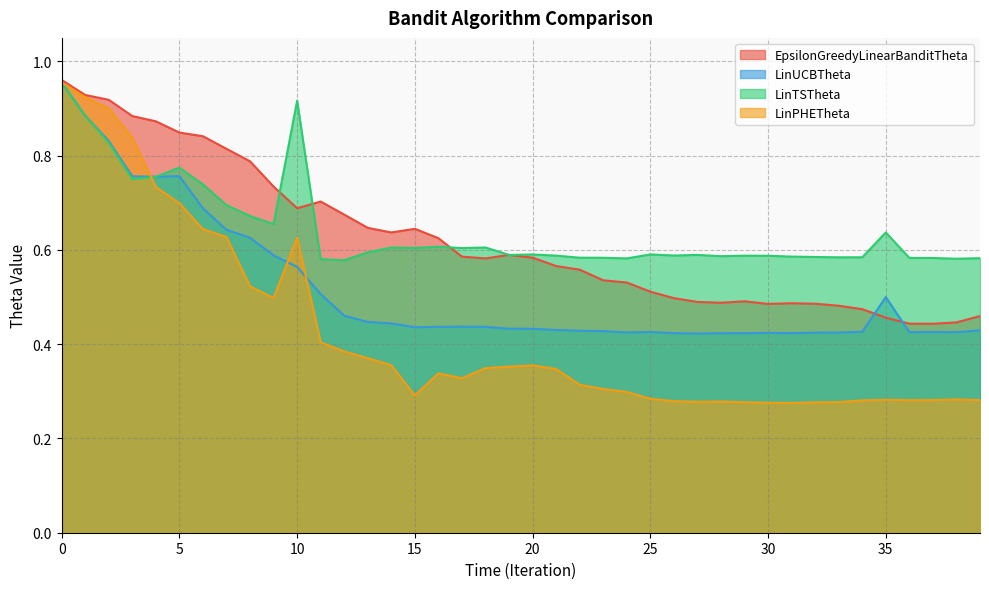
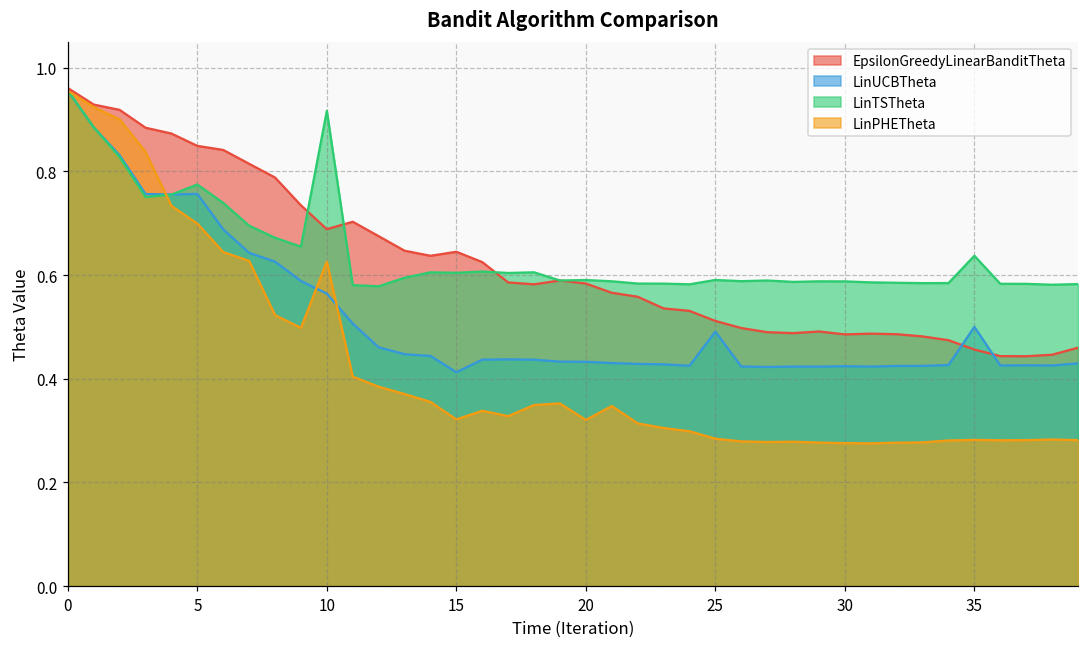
  {
    "EpsilonGreedyLinearBanditTheta": {
      "5": 0.85,
      "10": 0.69,
      "15": 0.64,
      "20": 0.58,
      "25": 0.51,
      "30": 0.49,
      "35": 0.46
    },
    "LinUCBTheta": {
      "5": 0.76,
      "10": 0.56,
-     "15": 0.44,
+     "15": 0.41,
      "20": 0.43,
-     "25": 0.43,
+     "25": 0.49,
      "30": 0.42,
      "35": 0.50
    },
    "LinTSTheta": {
      "5": 0.77,
      "10": 0.92,
      "15": 0.60,
      "20": 0.59,
      "25": 0.59,
      "30": 0.59,
      "35": 0.64
    },
    "LinPHETheta": {
      "5": 0.70,
      "10": 0.63,
-     "15": 0.29,
-     "20": 0.36,
+     "15": 0.32,
+     "20": 0.32,
      "25": 0.28,
      "30": 0.28,
      "35": 0.28
    }
  }
